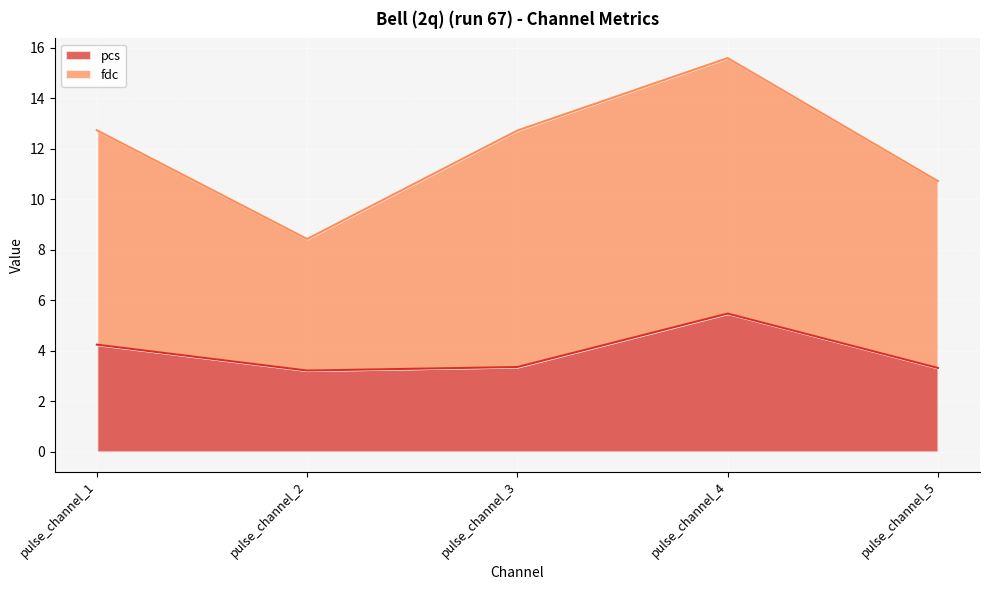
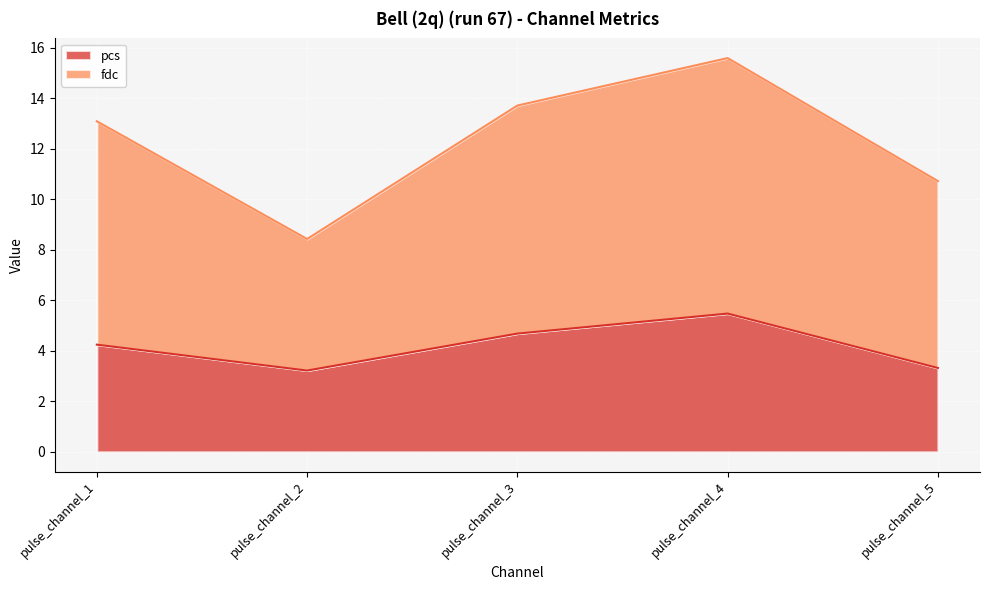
  {
    "pcs": {
      "pulse_channel_1": 4.2,
      "pulse_channel_2": 3.2,
-     "pulse_channel_3": 3.4,
+     "pulse_channel_3": 4.7,
      "pulse_channel_4": 5.5,
      "pulse_channel_5": 3.3
    },
    "fdc": {
-     "pulse_channel_1": 8.5,
+     "pulse_channel_1": 8.8,
      "pulse_channel_2": 5.2,
-     "pulse_channel_3": 9.4,
+     "pulse_channel_3": 9.0,
      "pulse_channel_4": 10.1,
      "pulse_channel_5": 7.4
    }
  }
